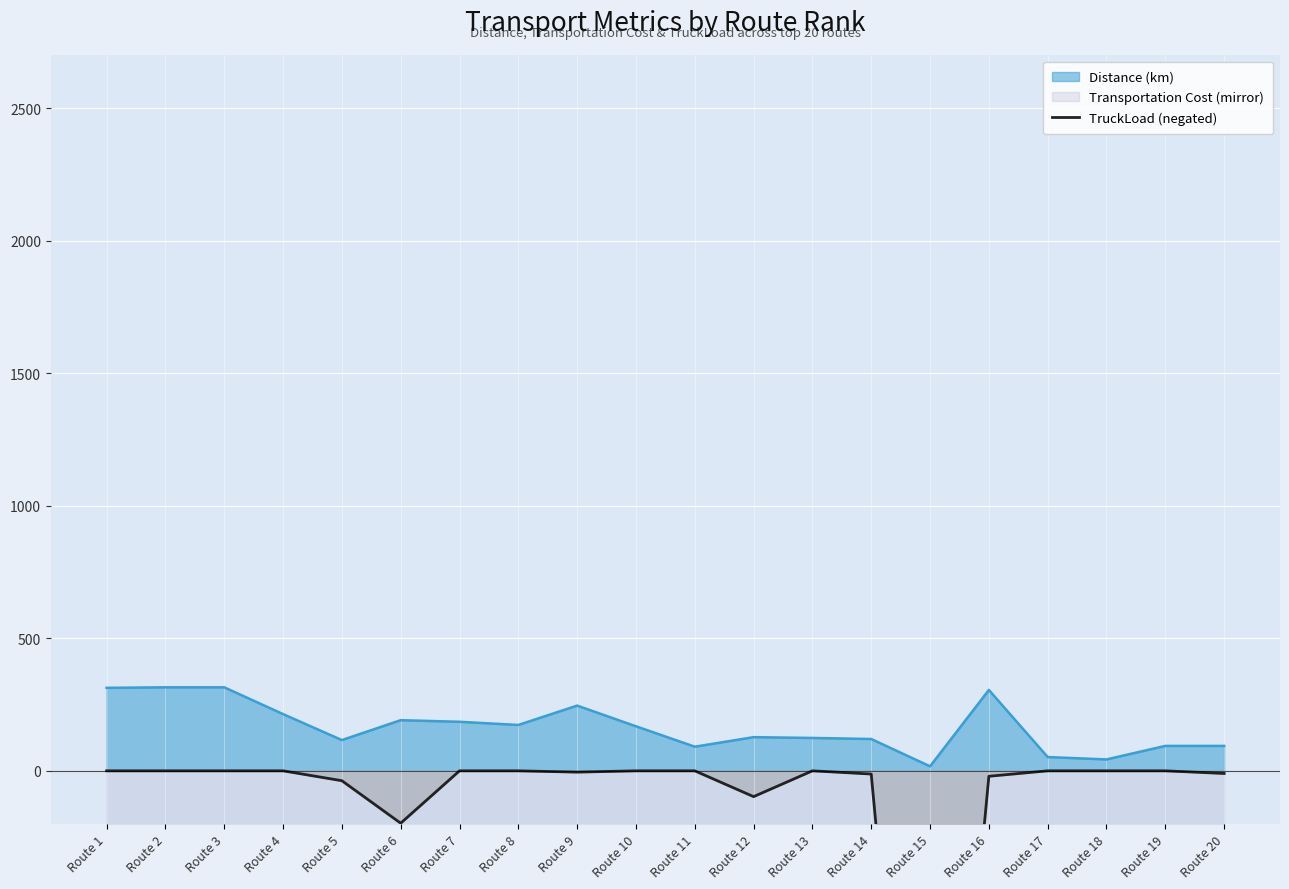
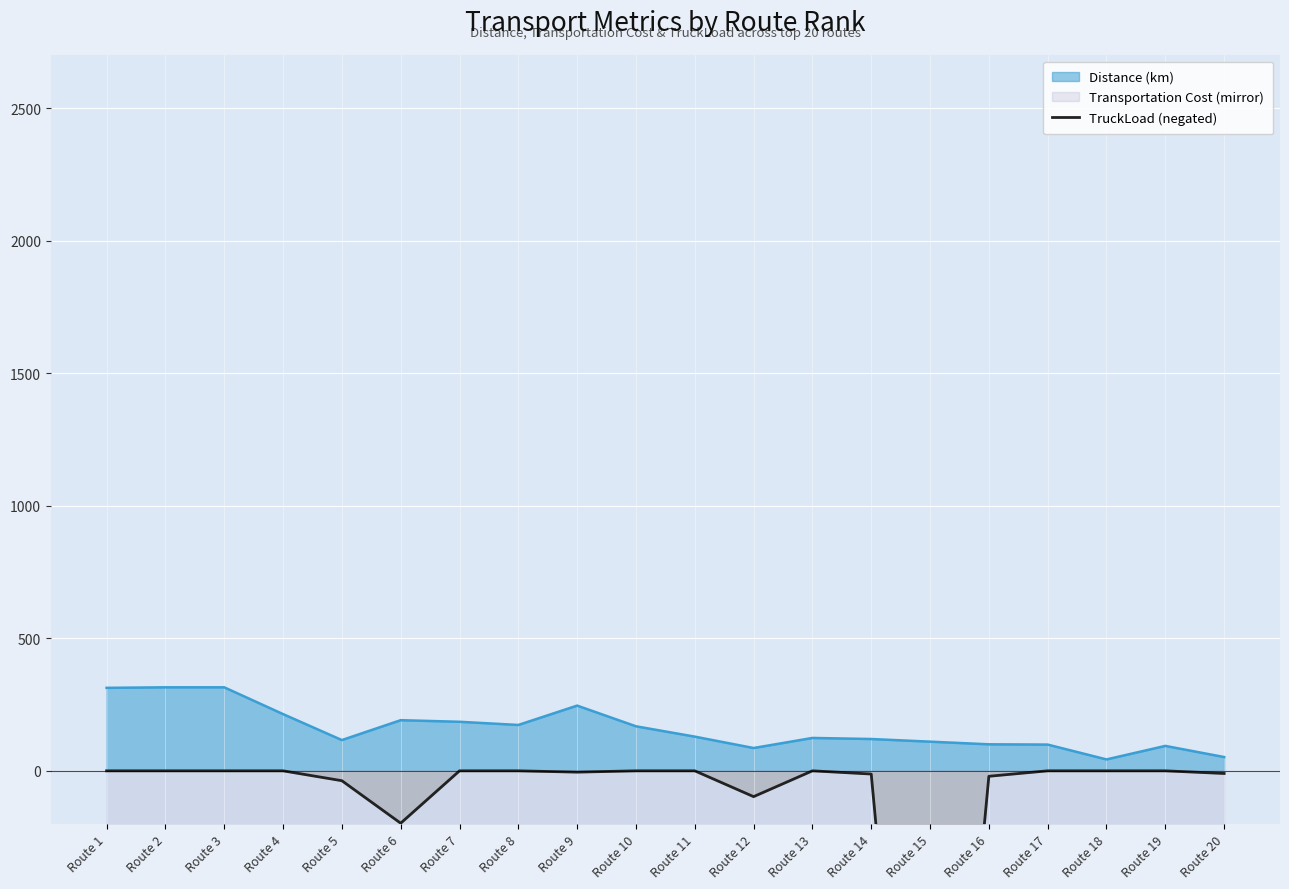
  {
    "Distance (km)": {
      "Route 1": 310,
      "Route 2": 320,
      "Route 3": 320,
      "Route 4": 210,
      "Route 5": 120,
      "Route 6": 190,
      "Route 7": 190,
      "Route 8": 170,
      "Route 9": 250,
      "Route 10": 170,
-     "Route 11": 90,
-     "Route 12": 130,
+     "Route 11": 130,
+     "Route 12": 90,
      "Route 13": 120,
      "Route 14": 120,
-     "Route 15": 20,
-     "Route 16": 310,
-     "Route 17": 50,
+     "Route 15": 110,
+     "Route 16": 100,
+     "Route 17": 100,
      "Route 18": 40,
      "Route 19": 90,
-     "Route 20": 90
+     "Route 20": 50
    },
    "TruckLoad (negated)": {
      "Route 5": -40,
      "Route 6": -200,
      "Route 12": -100,
      "Route 14": -10,
      "Route 16": -20,
      "Route 20": -10
    }
  }
